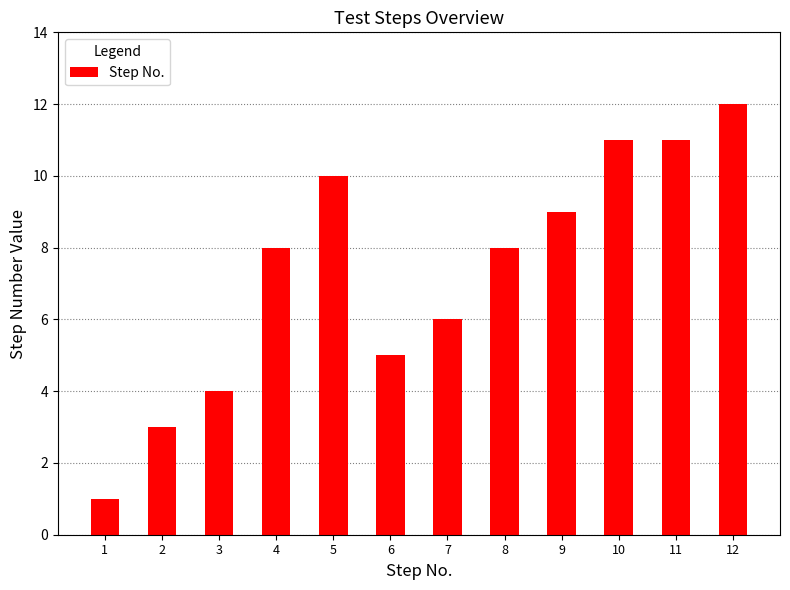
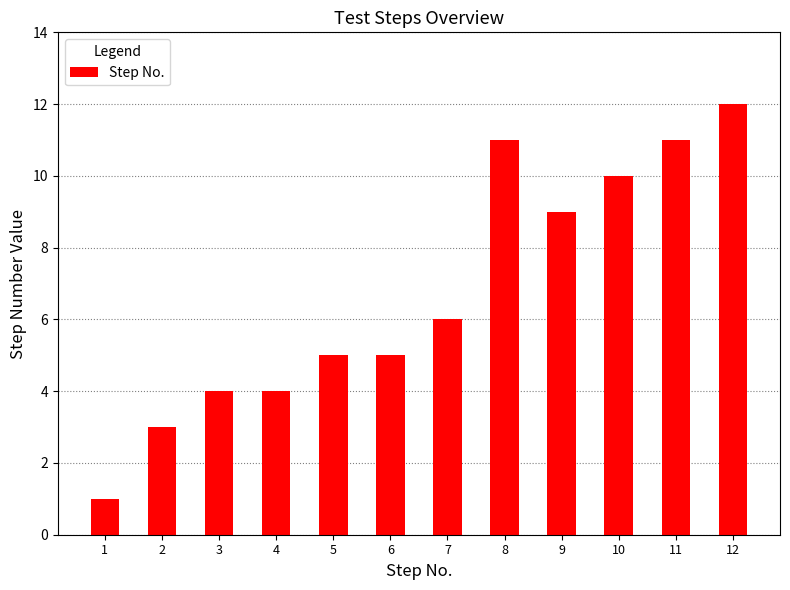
  {
    "1": 1,
    "2": 3,
    "3": 4,
-   "4": 8,
-   "5": 10,
+   "4": 4,
+   "5": 5,
    "6": 5,
    "7": 6,
-   "8": 8,
+   "8": 11,
    "9": 9,
-   "10": 11,
+   "10": 10,
    "11": 11,
    "12": 12
  }
